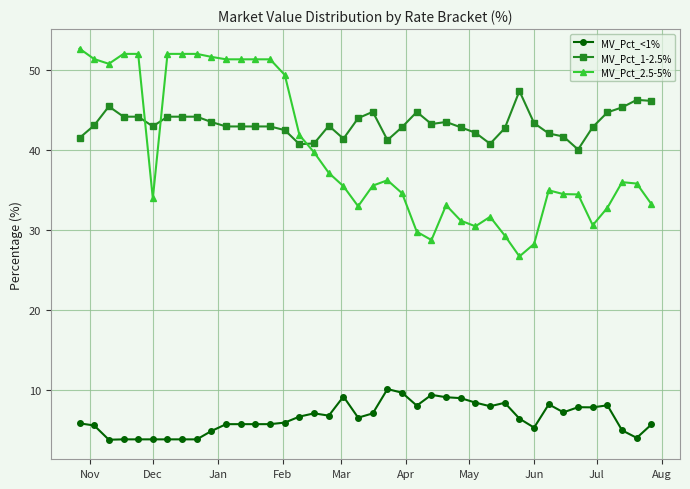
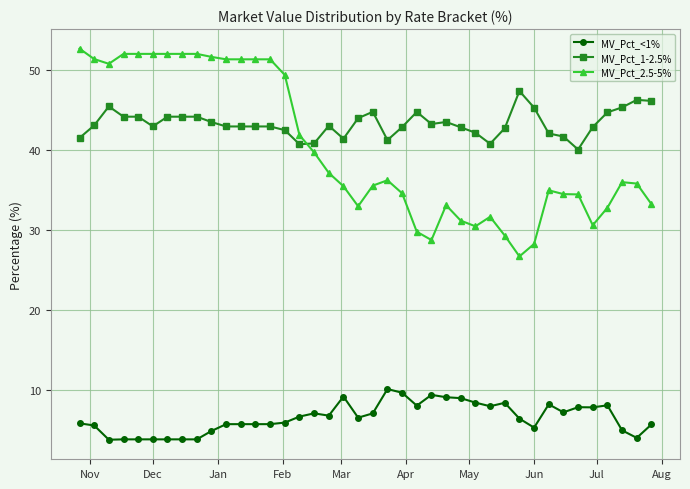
  {
    "MV_Pct_<1%": {
      "Dec": 4,
      "Jun": 5
    },
    "MV_Pct_1-2.5%": {
      "Dec": 43,
-     "Jun": 43
+     "Jun": 45
    },
    "MV_Pct_2.5-5%": {
-     "Dec": 34,
+     "Dec": 52,
      "Jun": 28
    }
  }
